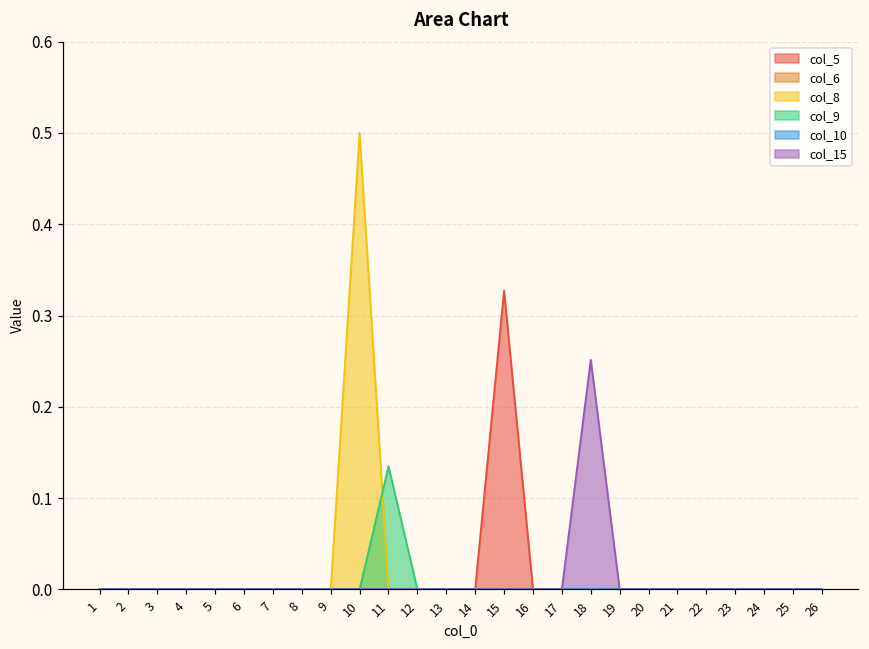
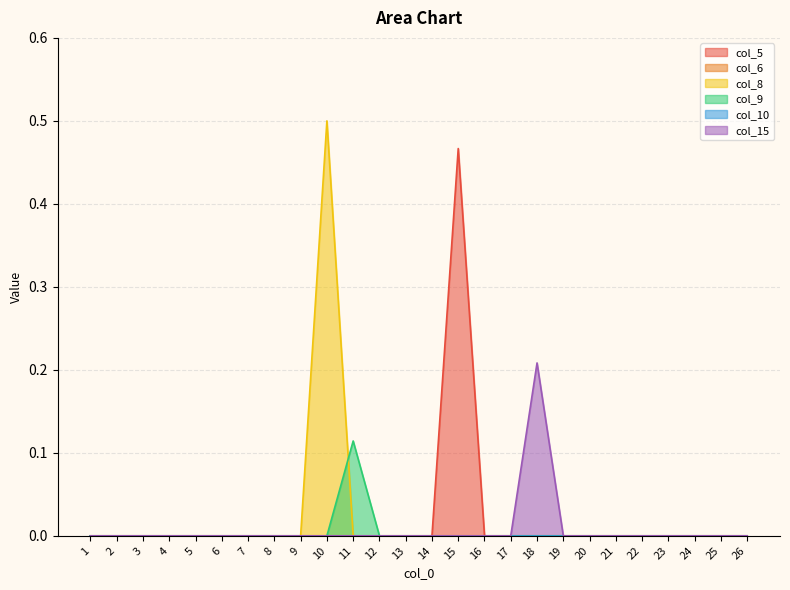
  {
    "col_5": {
-     "15": 0.33
+     "15": 0.47
    },
    "col_8": {
      "10": 0.50
    },
    "col_9": {
-     "11": 0.13
+     "11": 0.11
    },
    "col_15": {
-     "18": 0.25
+     "18": 0.21
    }
  }
